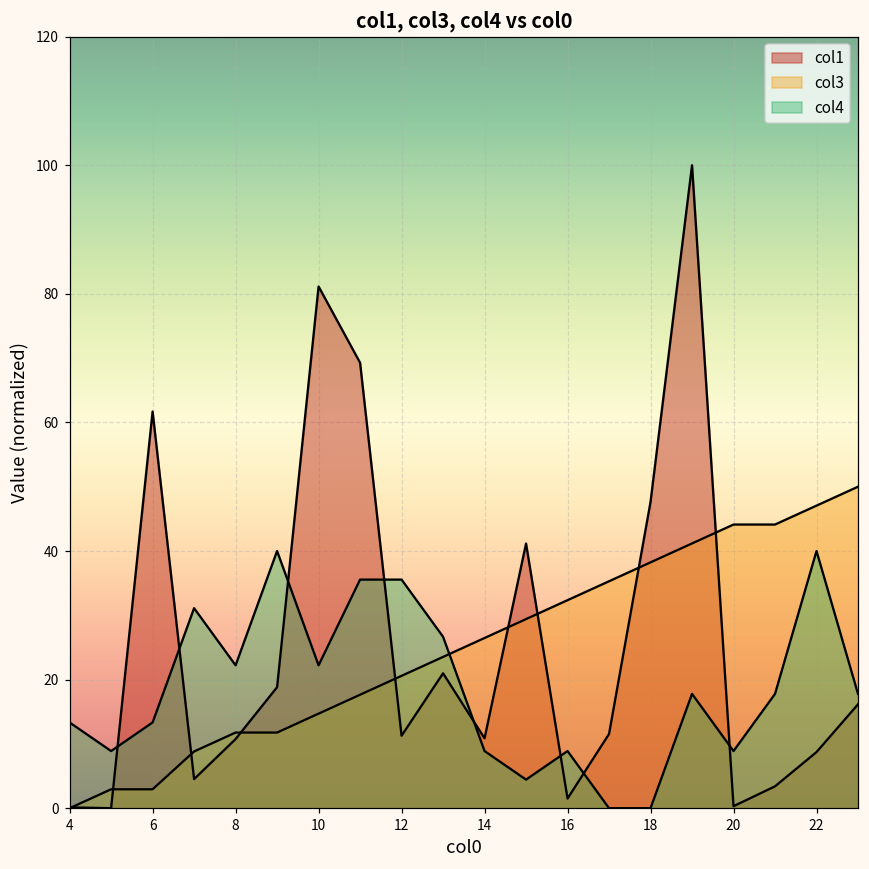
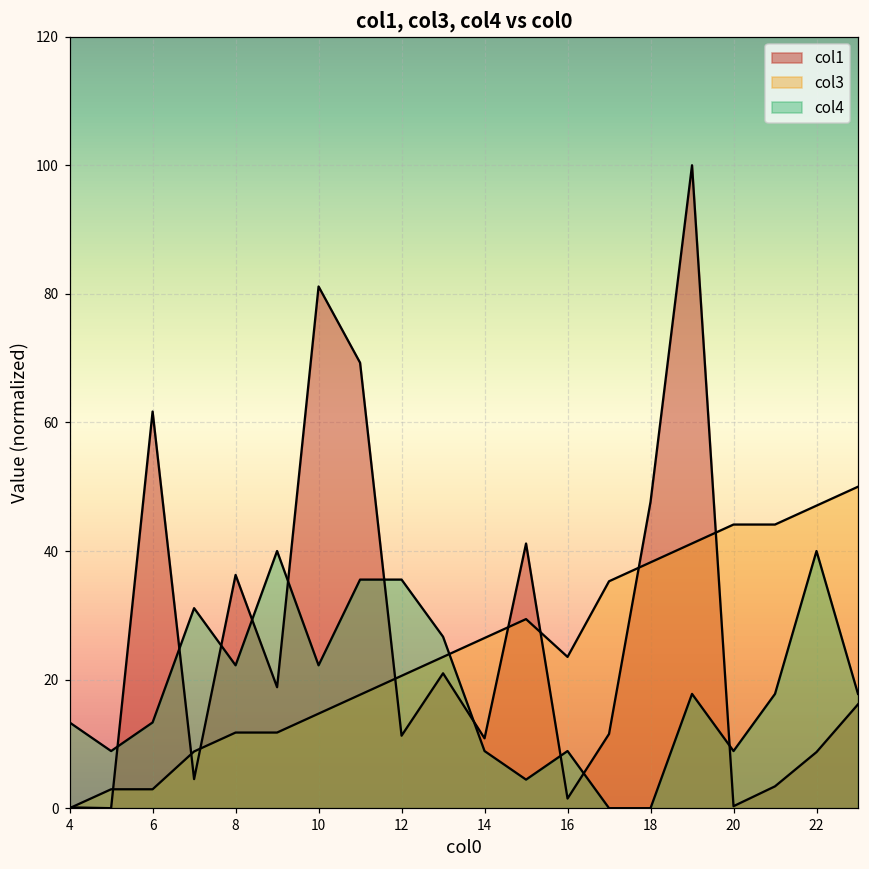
  {
    "col1": {
      "6": 62,
-     "8": 11,
+     "8": 36,
      "10": 81,
      "12": 11,
      "14": 11,
      "16": 2,
      "18": 48,
      "20": 0,
      "22": 9
    },
    "col3": {
      "6": 3,
      "8": 12,
      "10": 15,
      "12": 21,
      "14": 26,
-     "16": 32,
+     "16": 24,
      "18": 38,
      "20": 44,
      "22": 47
    },
    "col4": {
      "4": 13,
      "6": 13,
      "8": 22,
      "10": 22,
      "12": 36,
      "14": 9,
      "16": 9,
      "18": 0,
      "20": 9,
      "22": 40
    }
  }
